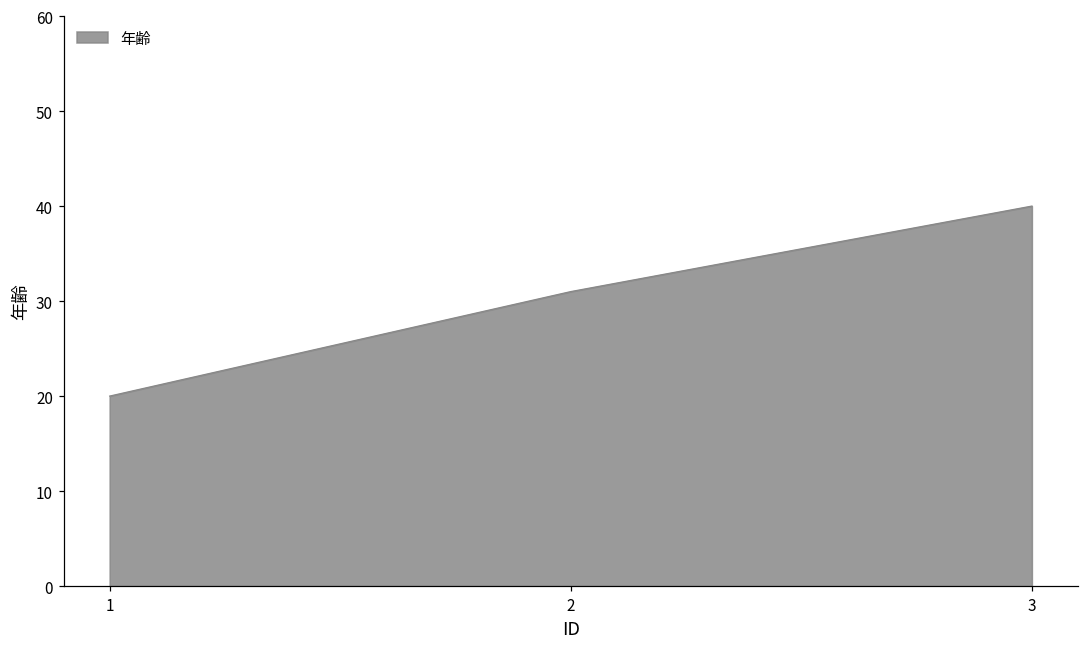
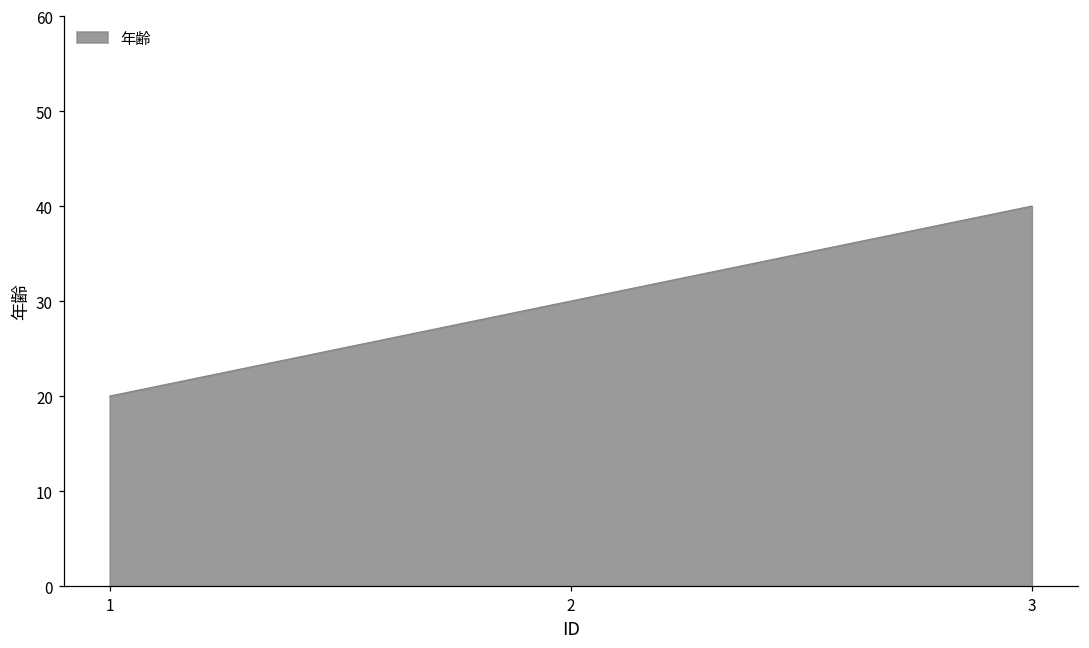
  {
    "1": 20,
-   "2": 31,
+   "2": 30,
    "3": 40
  }
